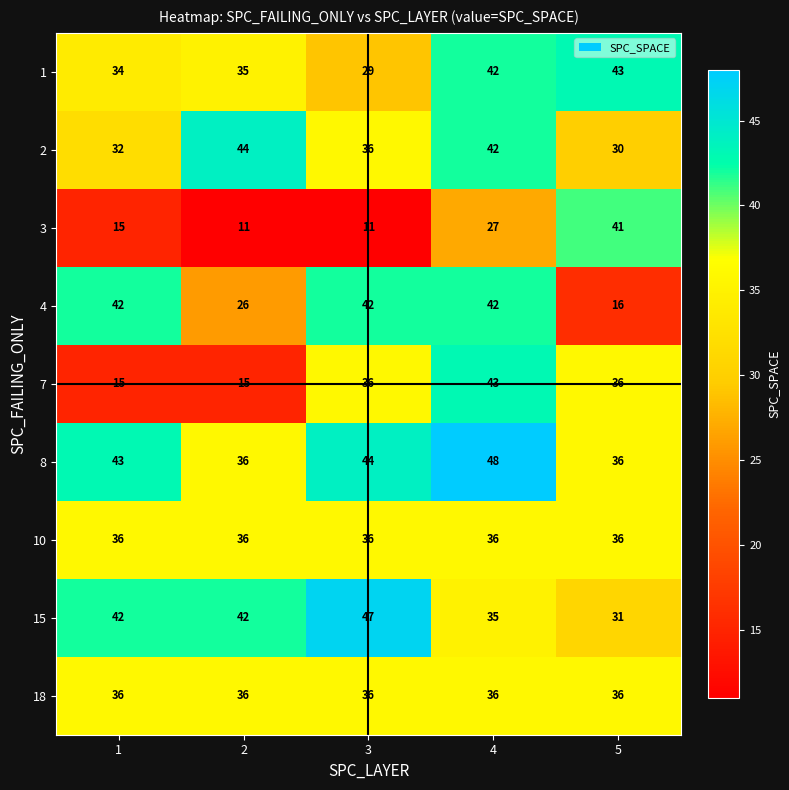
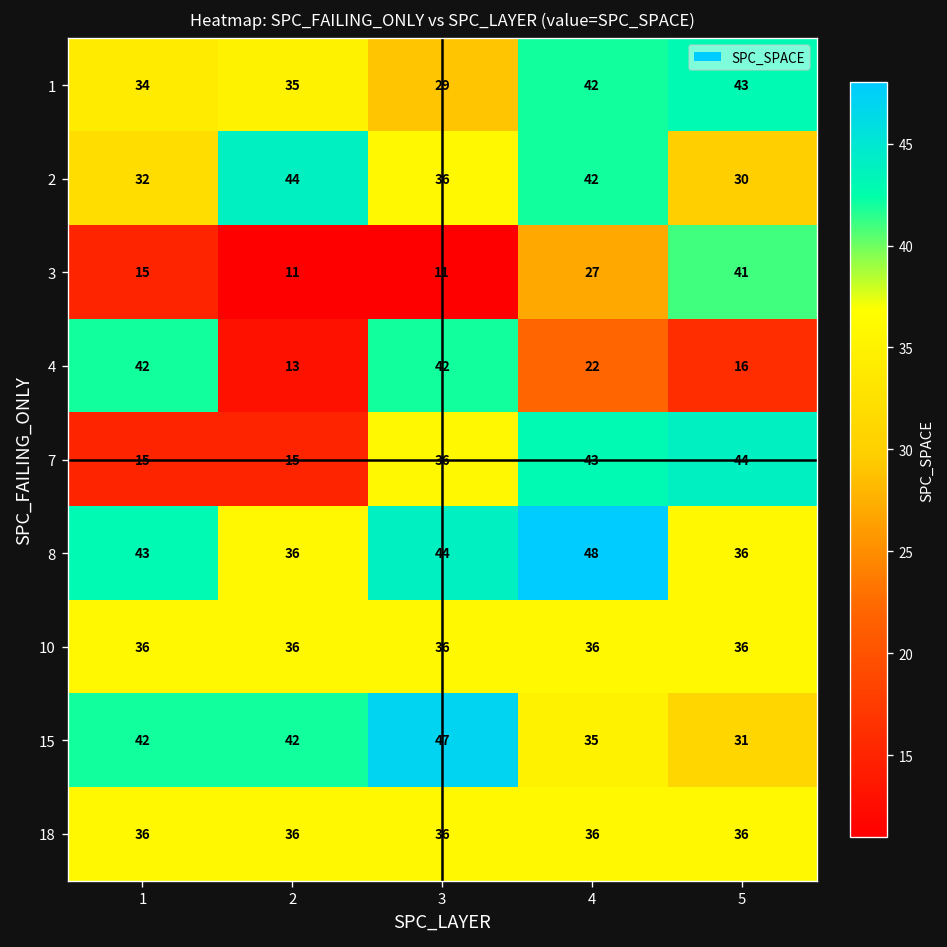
  {
    "1": {
      "1": 34,
      "2": 35,
      "3": 29,
      "4": 42,
      "5": 43
    },
    "2": {
      "1": 32,
      "2": 44,
      "3": 36,
      "4": 42,
      "5": 30
    },
    "3": {
      "1": 15,
      "2": 11,
      "3": 11,
      "4": 27,
      "5": 41
    },
    "4": {
      "1": 42,
-     "2": 26,
+     "2": 13,
      "3": 42,
-     "4": 42,
+     "4": 22,
      "5": 16
    },
    "7": {
      "1": 15,
      "2": 15,
      "3": 36,
      "4": 43,
-     "5": 36
+     "5": 44
    },
    "8": {
      "1": 43,
      "2": 36,
      "3": 44,
      "4": 48,
      "5": 36
    },
    "10": {
      "1": 36,
      "2": 36,
      "3": 36,
      "4": 36,
      "5": 36
    },
    "15": {
      "1": 42,
      "2": 42,
      "3": 47,
      "4": 35,
      "5": 31
    },
    "18": {
      "1": 36,
      "2": 36,
      "3": 36,
      "4": 36,
      "5": 36
    }
  }
